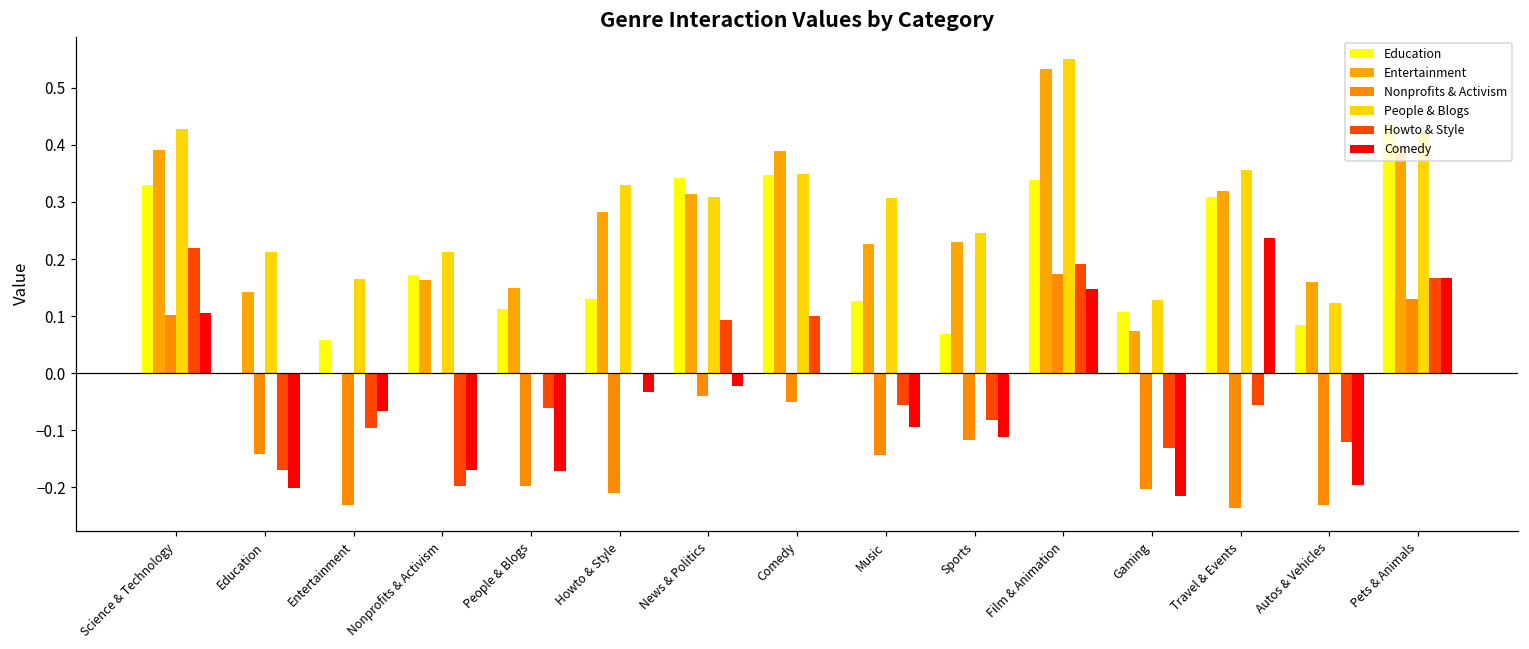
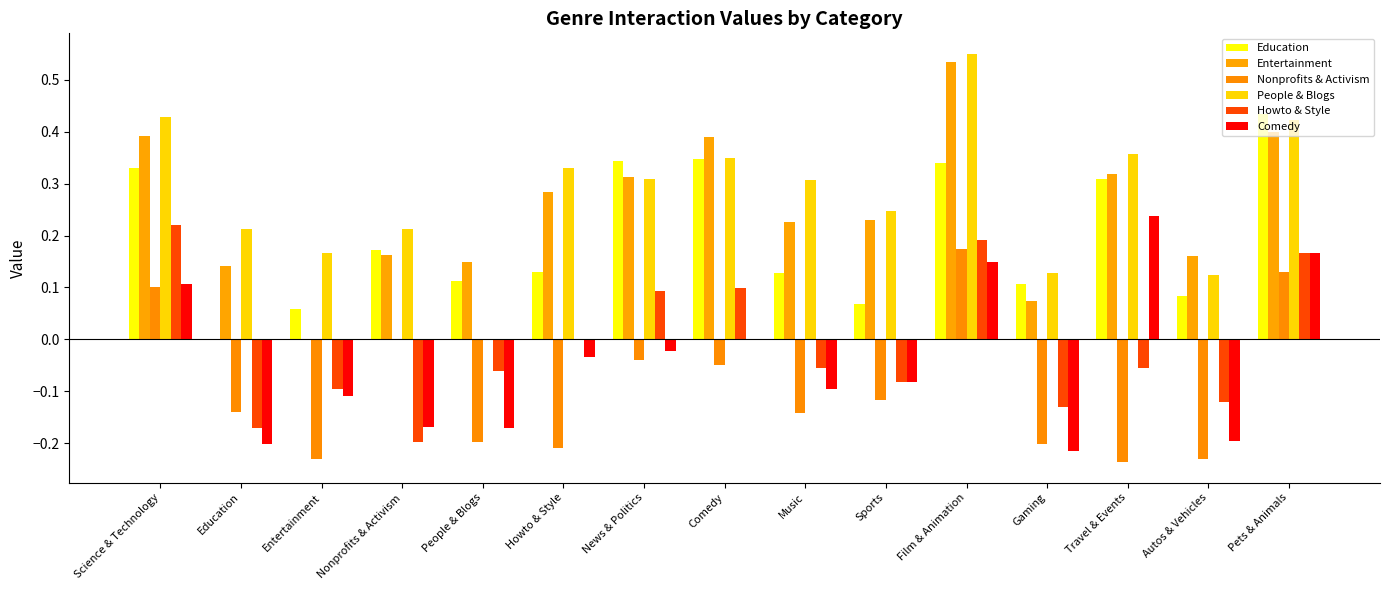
  {
    "Howto & Style": {
      "Science & Technology": 0.22,
      "Education": -0.17,
      "Entertainment": -0.10,
      "Nonprofits & Activism": -0.20,
      "People & Blogs": -0.06,
      "Howto & Style": 0.00,
      "News & Politics": 0.09,
      "Comedy": 0.10,
      "Music": -0.05,
      "Sports": -0.08,
      "Film & Animation": 0.19,
      "Gaming": -0.13,
      "Travel & Events": -0.06,
      "Autos & Vehicles": -0.12,
      "Pets & Animals": 0.17
    },
    "Comedy": {
      "Science & Technology": 0.11,
      "Education": -0.20,
-     "Entertainment": -0.07,
+     "Entertainment": -0.11,
      "Nonprofits & Activism": -0.17,
      "People & Blogs": -0.17,
      "Howto & Style": -0.03,
      "News & Politics": -0.02,
      "Comedy": 0.00,
      "Music": -0.10,
-     "Sports": -0.11,
+     "Sports": -0.08,
      "Film & Animation": 0.15,
      "Gaming": -0.22,
      "Travel & Events": 0.24,
      "Autos & Vehicles": -0.20,
      "Pets & Animals": 0.17
    }
  }
